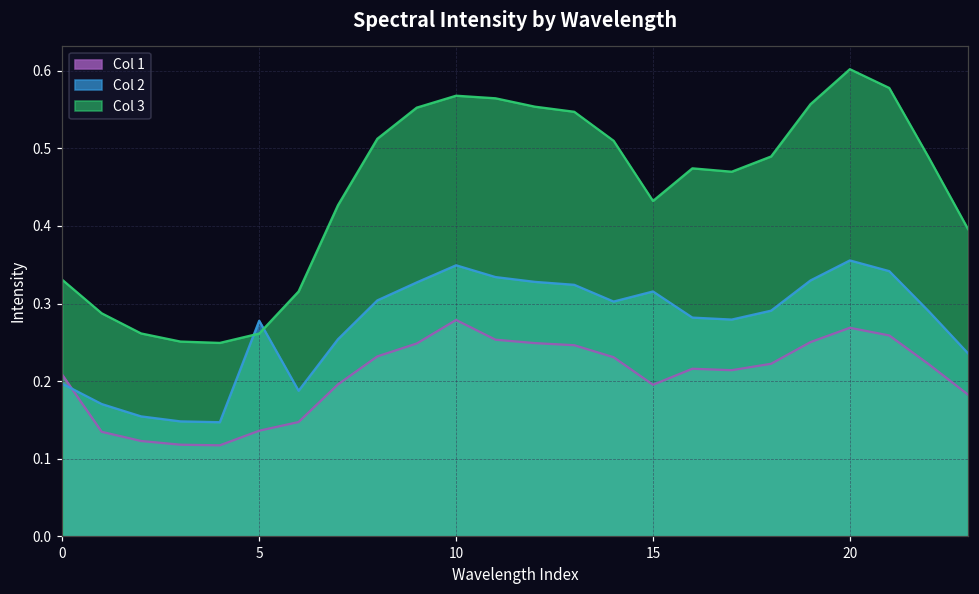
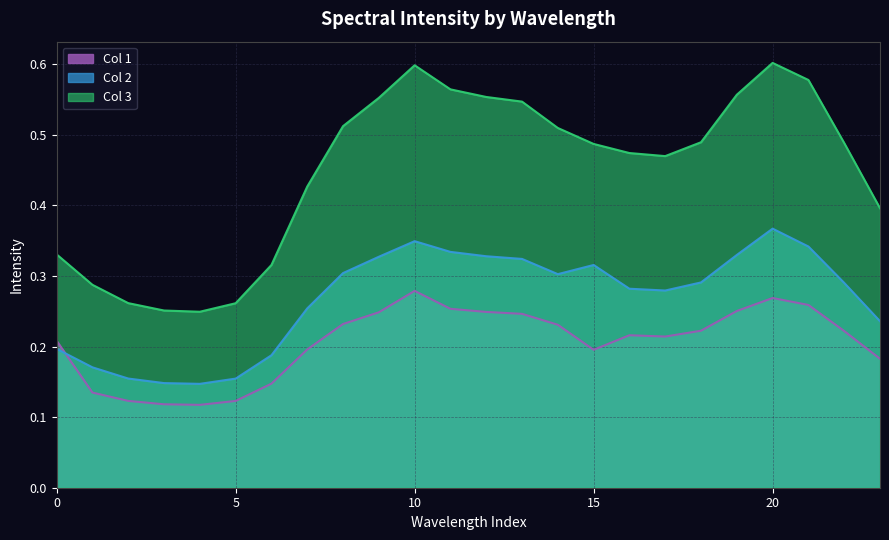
  {
    "Col 1": {
      "0": 0.21,
-     "5": 0.14,
+     "5": 0.12,
      "10": 0.28,
      "15": 0.20,
      "20": 0.27
    },
    "Col 2": {
      "0": 0.20,
-     "5": 0.28,
+     "5": 0.15,
      "10": 0.35,
      "15": 0.32,
-     "20": 0.36
+     "20": 0.37
    },
    "Col 3": {
      "0": 0.33,
      "5": 0.26,
-     "10": 0.57,
-     "15": 0.43,
+     "10": 0.60,
+     "15": 0.49,
      "20": 0.60
    }
  }
